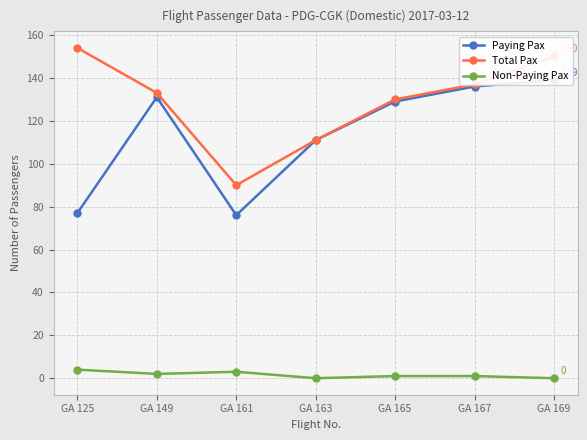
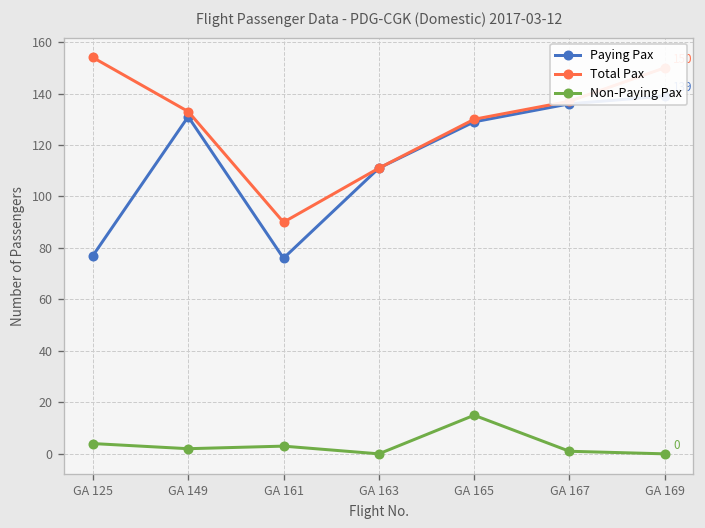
  {
    "Paying Pax": {
      "GA 125": 77,
      "GA 149": 131,
      "GA 161": 76
    },
    "Total Pax": {
      "GA 125": 154,
      "GA 149": 133,
      "GA 161": 90
    },
    "Non-Paying Pax": {
      "GA 125": 4,
      "GA 149": 2,
      "GA 161": 3,
      "GA 163": 0,
-     "GA 165": 1,
+     "GA 165": 15,
      "GA 167": 1
    }
  }
